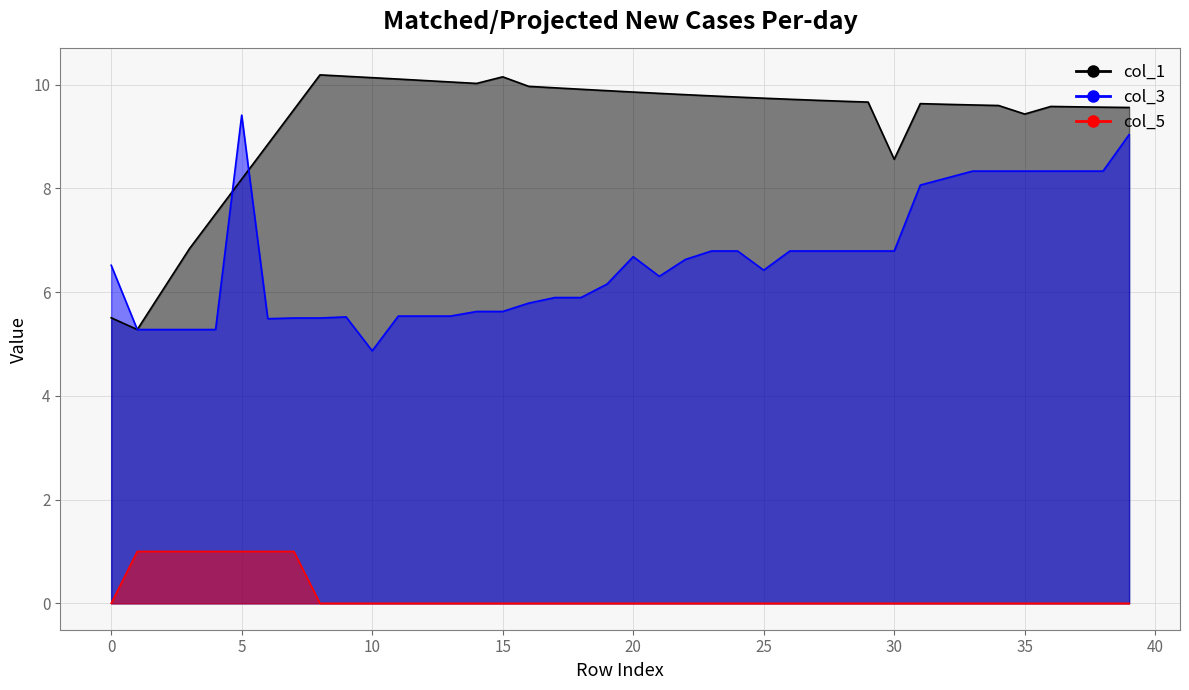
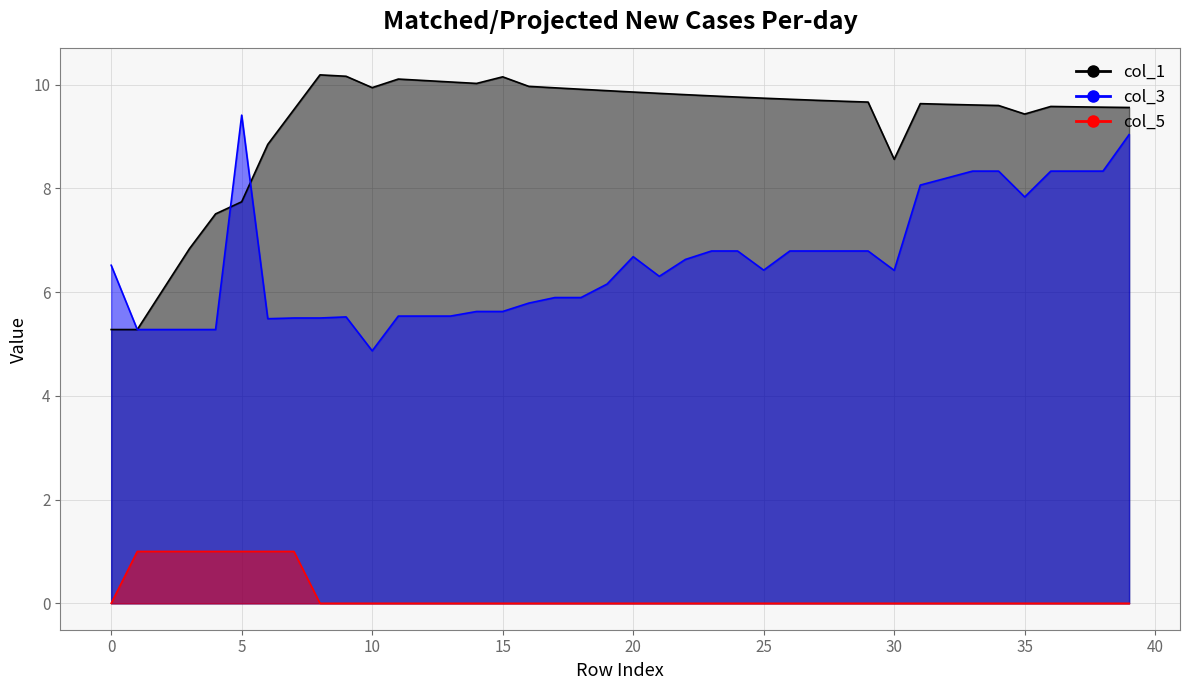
  {
    "col_1": {
-     "0": 5.5,
-     "5": 8.2,
-     "10": 10.1,
+     "0": 5.3,
+     "5": 7.7,
+     "10": 9.9,
      "15": 10.2,
      "20": 9.9,
      "25": 9.7,
      "30": 8.6,
      "35": 9.4
    },
    "col_3": {
      "0": 6.5,
      "5": 9.4,
      "10": 4.9,
      "15": 5.6,
      "20": 6.7,
      "25": 6.4,
-     "30": 6.8,
-     "35": 8.3
+     "30": 6.4,
+     "35": 7.8
    },
    "col_5": {
      "0": 0.0,
      "5": 1.0,
      "10": 0.0,
      "15": 0.0,
      "20": 0.0,
      "25": 0.0,
      "30": 0.0,
      "35": 0.0
    }
  }
